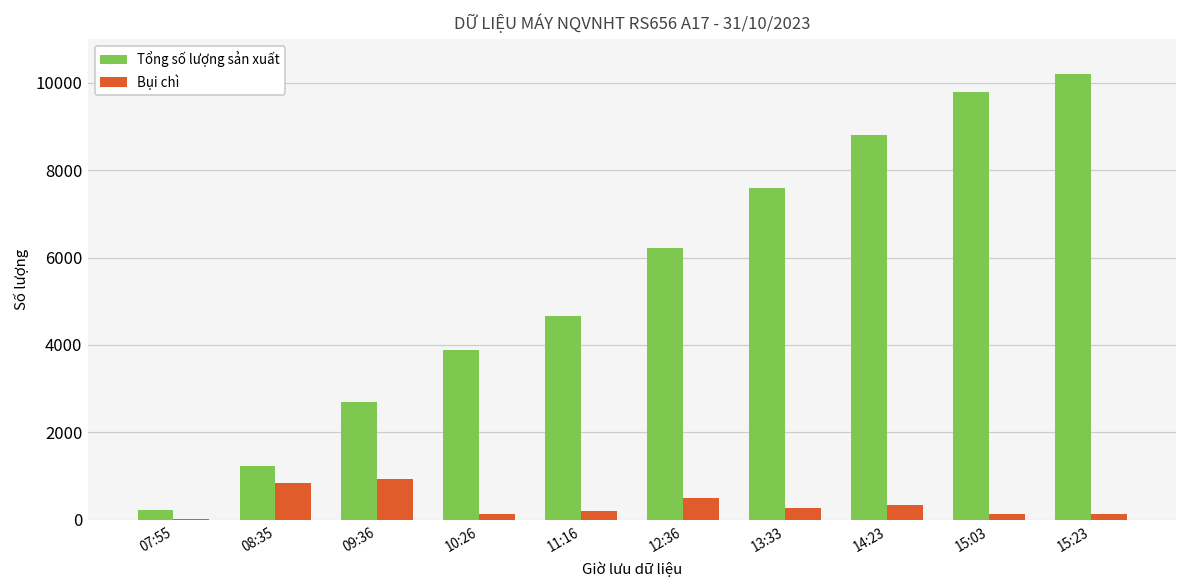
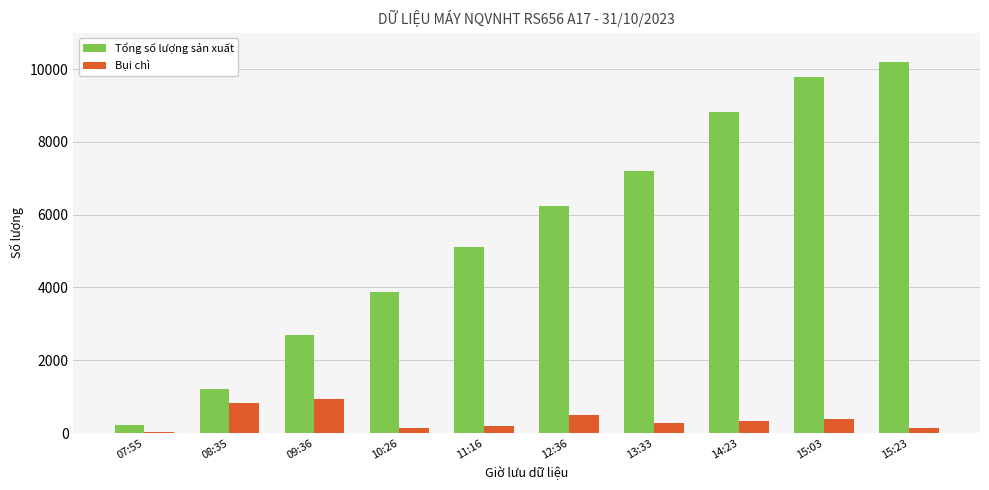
  {
    "Tổng số lượng sản xuất": {
      "07:55": 200,
      "08:35": 1200,
      "09:36": 2700,
      "10:26": 3900,
-     "11:16": 4700,
+     "11:16": 5100,
      "12:36": 6200,
-     "13:33": 7600,
+     "13:33": 7200,
      "14:23": 8800,
      "15:03": 9800,
      "15:23": 10200
    },
    "Bụi chì": {
      "08:35": 800,
      "09:36": 900,
      "10:26": 100,
      "11:16": 200,
      "12:36": 500,
      "13:33": 300,
      "14:23": 300,
-     "15:03": 100,
+     "15:03": 400,
      "15:23": 100
    }
  }
